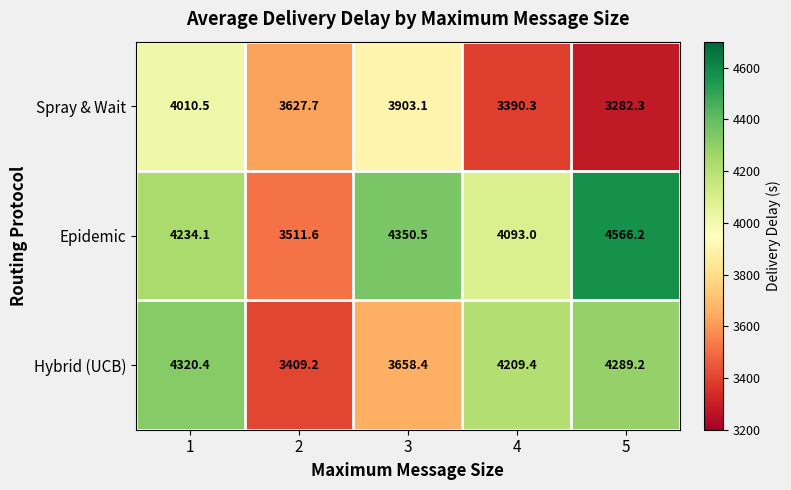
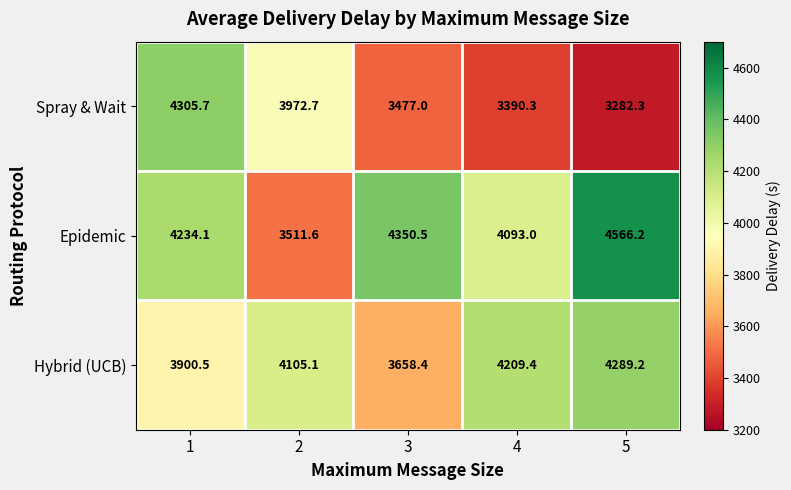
  {
    "Spray & Wait": {
-     "1": 4010.5,
-     "2": 3627.7,
-     "3": 3903.1,
+     "1": 4305.7,
+     "2": 3972.7,
+     "3": 3477.0,
      "4": 3390.3,
      "5": 3282.3
    },
    "Epidemic": {
      "1": 4234.1,
      "2": 3511.6,
      "3": 4350.5,
      "4": 4093.0,
      "5": 4566.2
    },
    "Hybrid (UCB)": {
-     "1": 4320.4,
-     "2": 3409.2,
+     "1": 3900.5,
+     "2": 4105.1,
      "3": 3658.4,
      "4": 4209.4,
      "5": 4289.2
    }
  }
